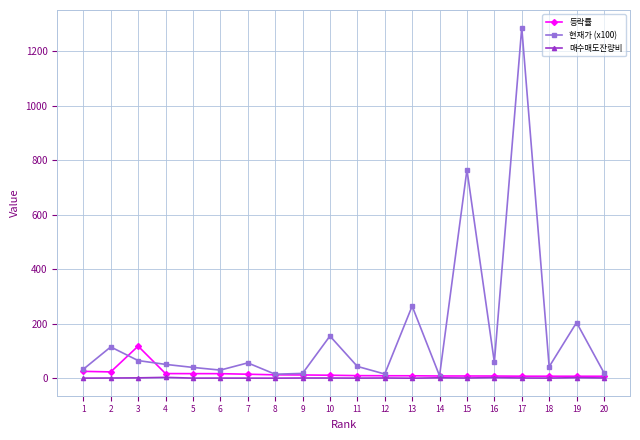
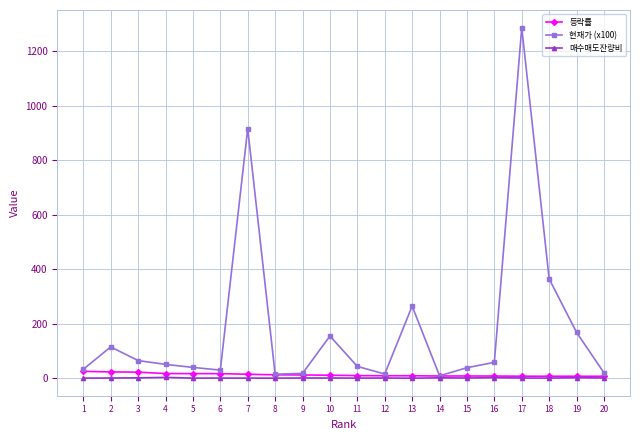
  {
    "등락률": {
      "2": 20,
-     "3": 120,
+     "3": 20,
      "4": 20,
      "5": 20,
      "6": 20,
      "7": 10,
      "10": 10
    },
    "현재가 (x100)": {
      "2": 120,
      "3": 60,
      "4": 50,
      "5": 40,
      "6": 30,
-     "7": 60,
+     "7": 920,
      "10": 160,
      "11": 40,
      "13": 270,
-     "15": 770,
+     "15": 40,
      "16": 60,
      "17": 1290,
-     "18": 40,
-     "19": 200,
+     "18": 360,
+     "19": 170,
      "20": 20
    },
    "매수매도잔량비": {
      "1": 0,
      "2": 0,
      "3": 0,
      "4": 0,
      "5": 0,
      "6": 0,
      "7": 0,
      "8": 0,
      "9": 0,
      "10": 0
    }
  }
